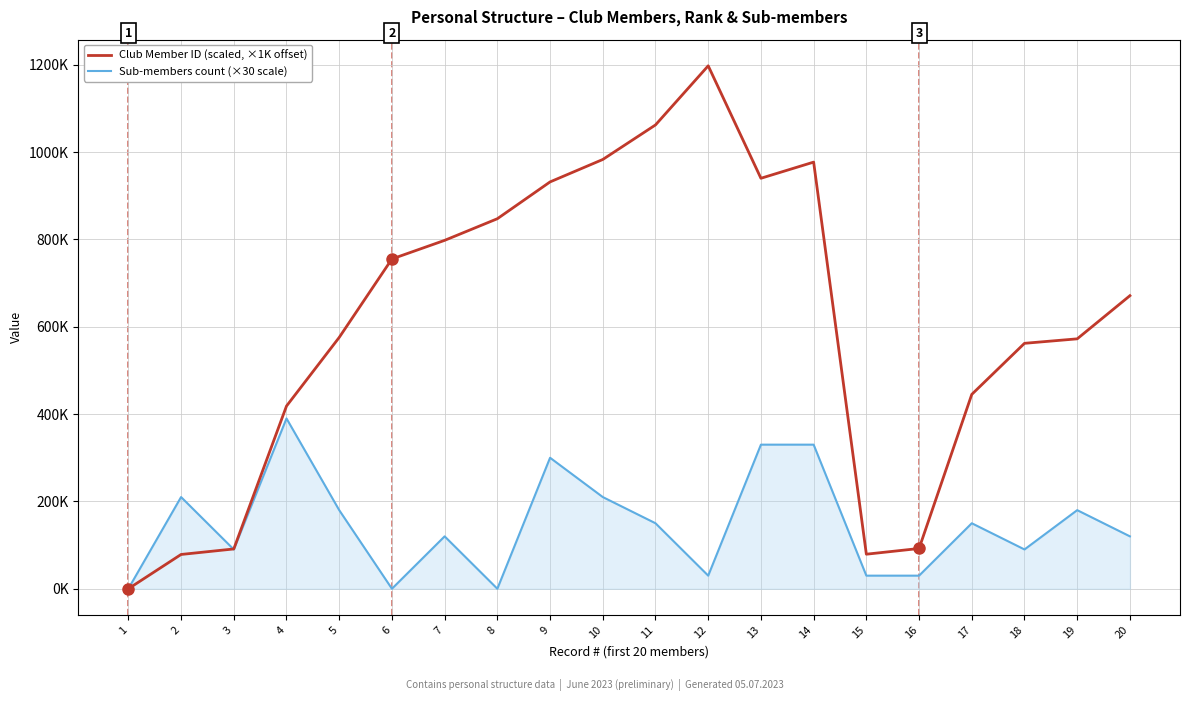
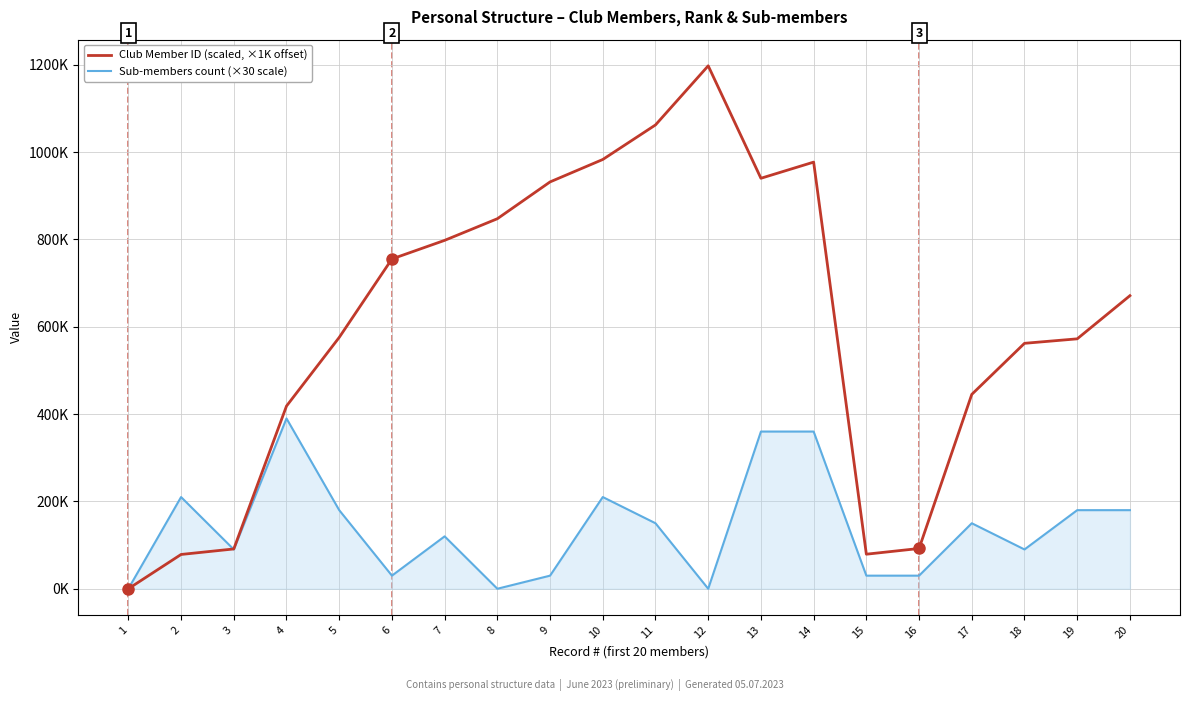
  {
    "Sub-members count (×30 scale)": {
      "2": 210000,
      "4": 390000,
      "5": 180000,
-     "6": 0,
+     "6": 30000,
      "7": 120000,
      "8": 0,
-     "9": 300000,
+     "9": 30000,
      "10": 210000,
      "11": 150000,
-     "12": 30000,
-     "13": 330000,
-     "14": 330000,
+     "12": 0,
+     "13": 360000,
+     "14": 360000,
      "15": 30000,
      "16": 30000,
      "17": 150000,
      "18": 90000,
      "19": 180000,
-     "20": 120000
+     "20": 180000
    }
  }
